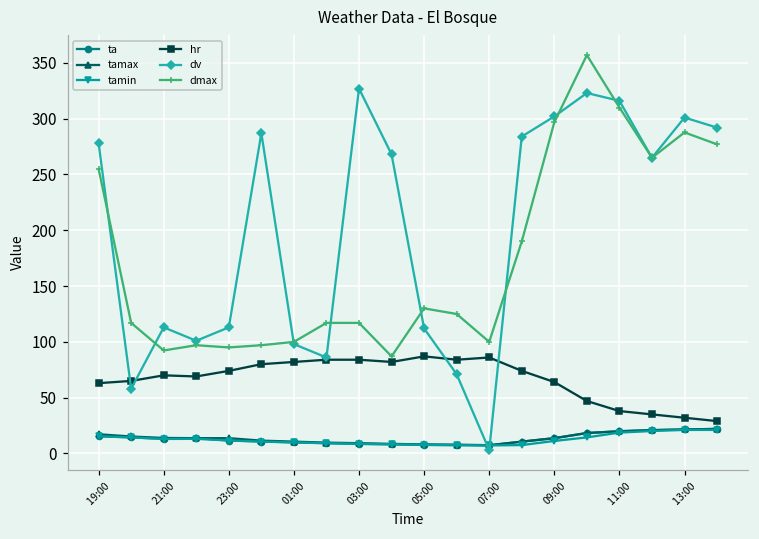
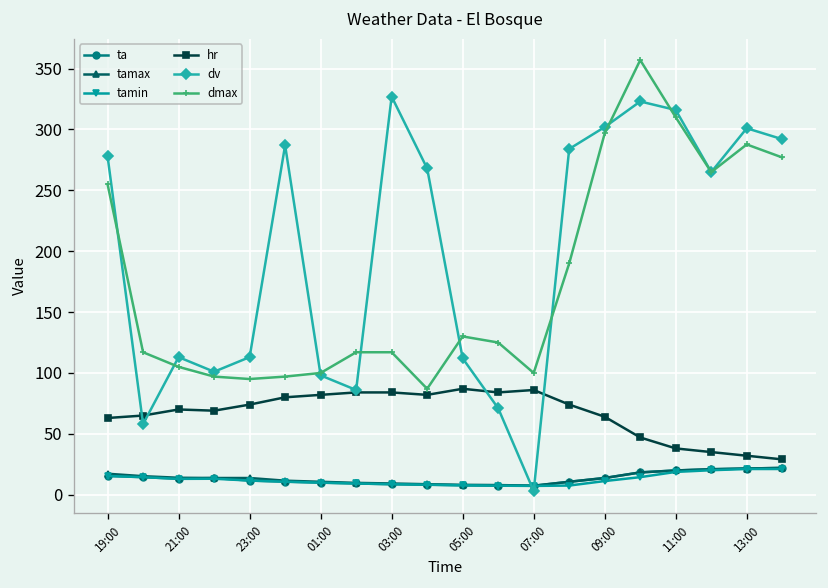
  {
    "dmax": {
      "19:00": 255,
-     "21:00": 92,
+     "21:00": 105,
      "23:00": 95,
      "03:00": 117,
      "05:00": 130,
      "07:00": 100,
      "09:00": 297,
      "11:00": 310,
      "13:00": 288
    }
  }
